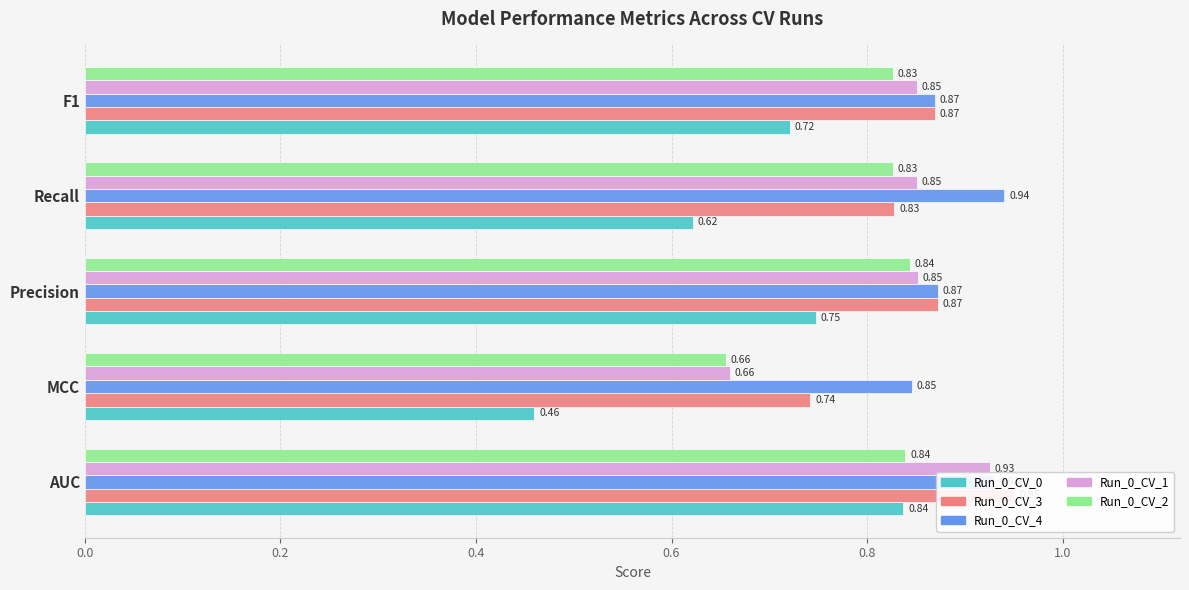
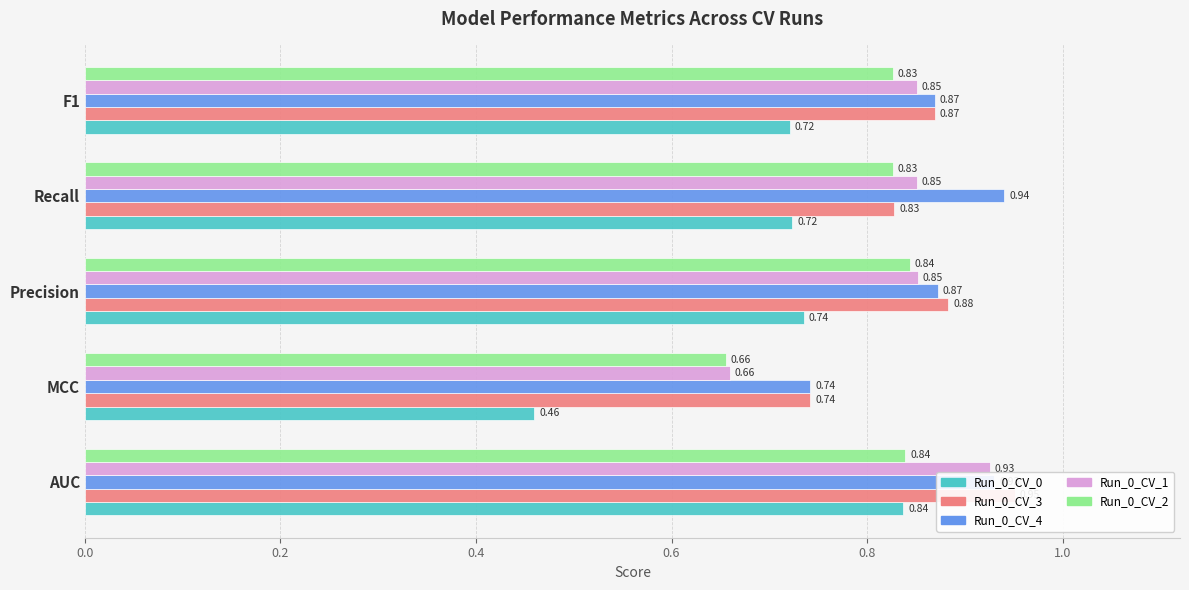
  {
    "Run_0_CV_0": {
      "F1": 0.72,
-     "Recall": 0.62,
-     "Precision": 0.75,
+     "Recall": 0.72,
+     "Precision": 0.74,
      "MCC": 0.46,
      "AUC": 0.84
    },
    "Run_0_CV_3": {
      "F1": 0.87,
      "Recall": 0.83,
-     "Precision": 0.87,
+     "Precision": 0.88,
      "MCC": 0.74
    },
    "Run_0_CV_4": {
      "F1": 0.87,
      "Recall": 0.94,
      "Precision": 0.87,
-     "MCC": 0.85
+     "MCC": 0.74
    },
    "Run_0_CV_1": {
      "F1": 0.85,
      "Recall": 0.85,
      "Precision": 0.85,
      "MCC": 0.66
    },
    "Run_0_CV_2": {
      "F1": 0.83,
      "Recall": 0.83,
      "Precision": 0.84,
      "MCC": 0.66,
      "AUC": 0.84
    }
  }
